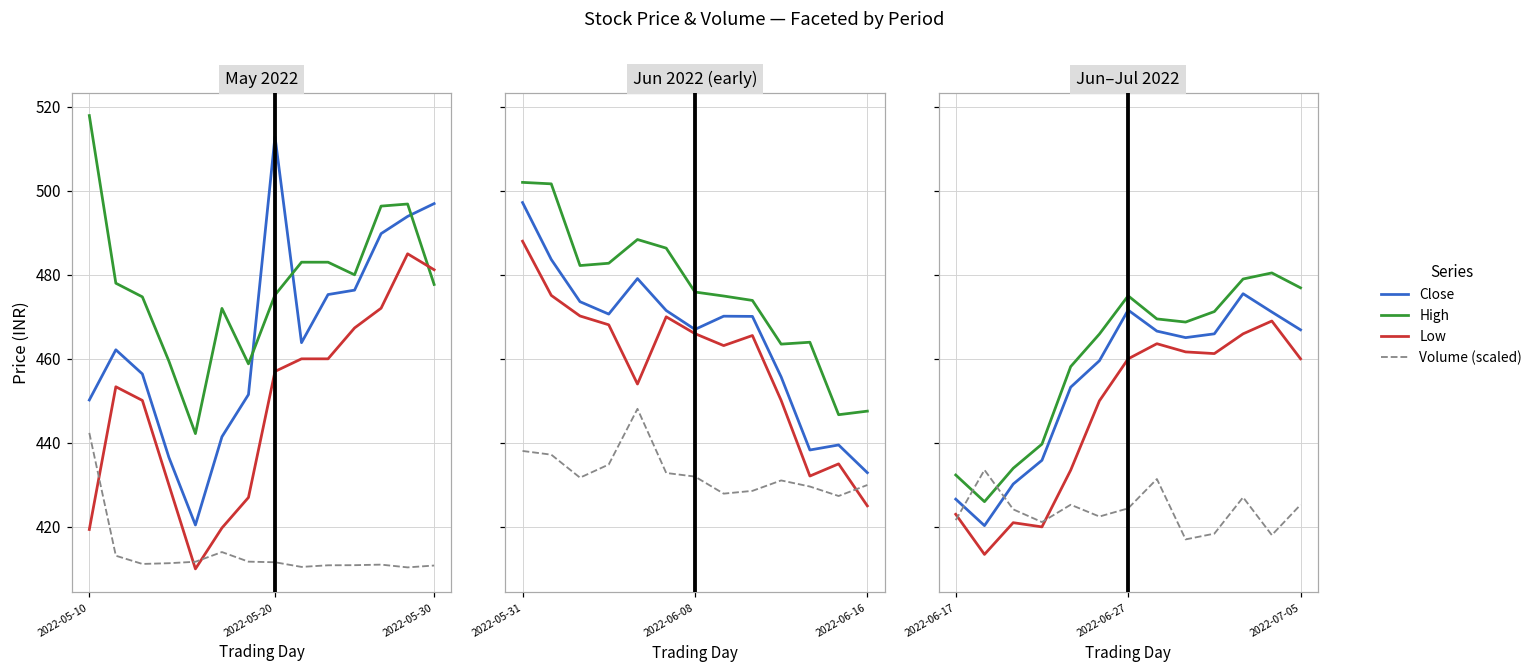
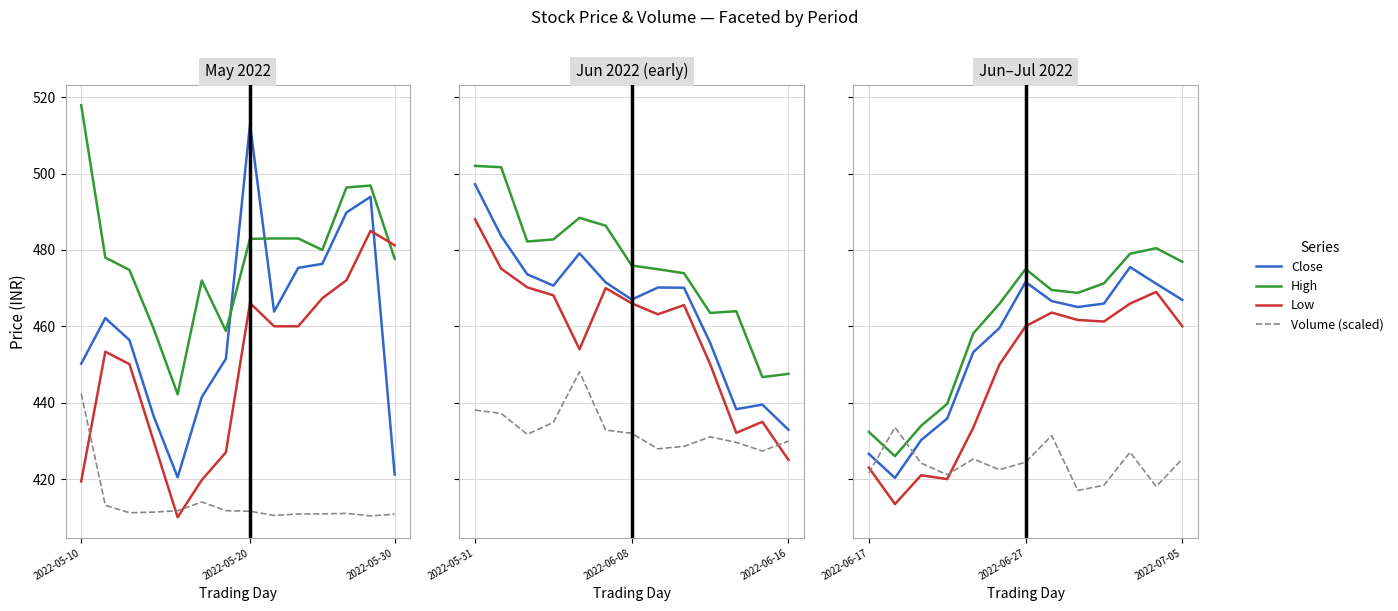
  {
    "May 2022": {
      "Close": {
        "2022-05-10": 450,
        "2022-05-20": 513,
-       "2022-05-30": 497
+       "2022-05-30": 421
      },
      "High": {
        "2022-05-10": 518,
-       "2022-05-20": 475,
+       "2022-05-20": 483,
        "2022-05-30": 478
      },
      "Low": {
        "2022-05-10": 419,
-       "2022-05-20": 457,
+       "2022-05-20": 466,
        "2022-05-30": 481
      },
      "Volume (scaled)": {
        "2022-05-10": 442,
        "2022-05-20": 412,
        "2022-05-30": 411
      }
    }
  }
